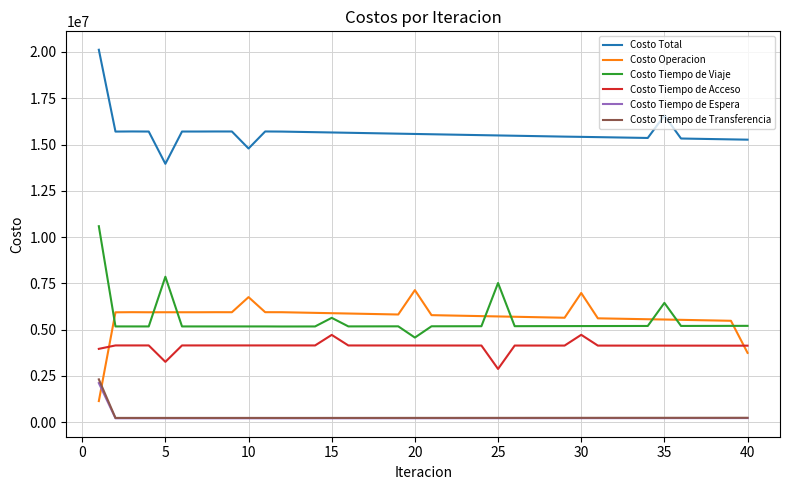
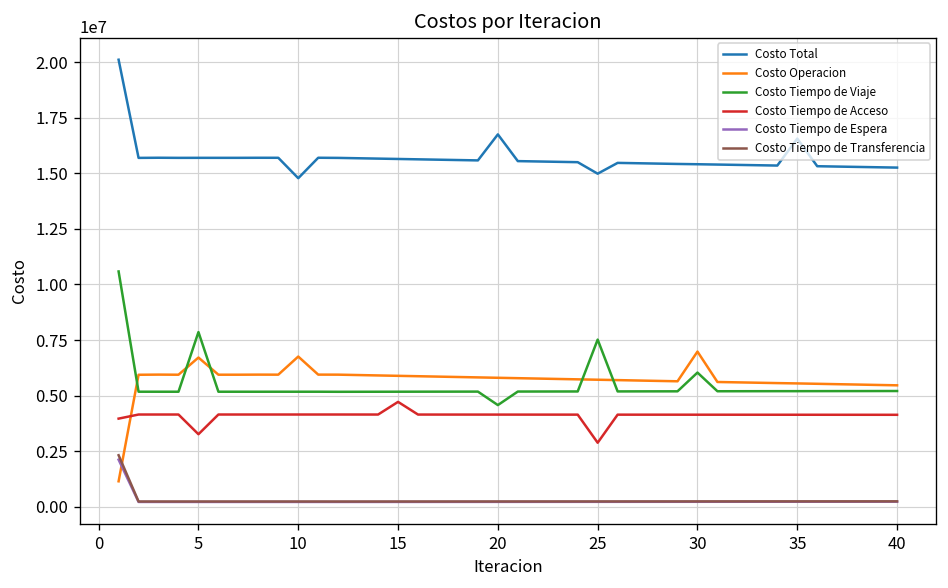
  {
    "Costo Total": {
-     "5": 14000000,
+     "5": 15700000,
      "10": 14800000,
      "15": 15600000,
-     "20": 15600000,
-     "25": 15500000,
+     "20": 16800000,
+     "25": 15000000,
      "30": 15400000,
      "40": 15300000
    },
    "Costo Operacion": {
-     "5": 5900000,
+     "5": 6700000,
      "10": 6800000,
      "15": 5900000,
-     "20": 7100000,
+     "20": 5800000,
      "25": 5700000,
      "30": 7000000,
      "35": 5500000,
-     "40": 3700000
+     "40": 5500000
    },
    "Costo Tiempo de Viaje": {
      "5": 7900000,
      "10": 5200000,
-     "15": 5600000,
+     "15": 5200000,
      "20": 4600000,
      "25": 7500000,
-     "30": 5200000,
-     "35": 6400000,
+     "30": 6000000,
+     "35": 5200000,
      "40": 5200000
    },
    "Costo Tiempo de Acceso": {
      "5": 3300000,
      "10": 4100000,
      "15": 4700000,
      "20": 4100000,
      "25": 2900000,
-     "30": 4700000,
+     "30": 4100000,
      "35": 4100000,
      "40": 4100000
    }
  }
